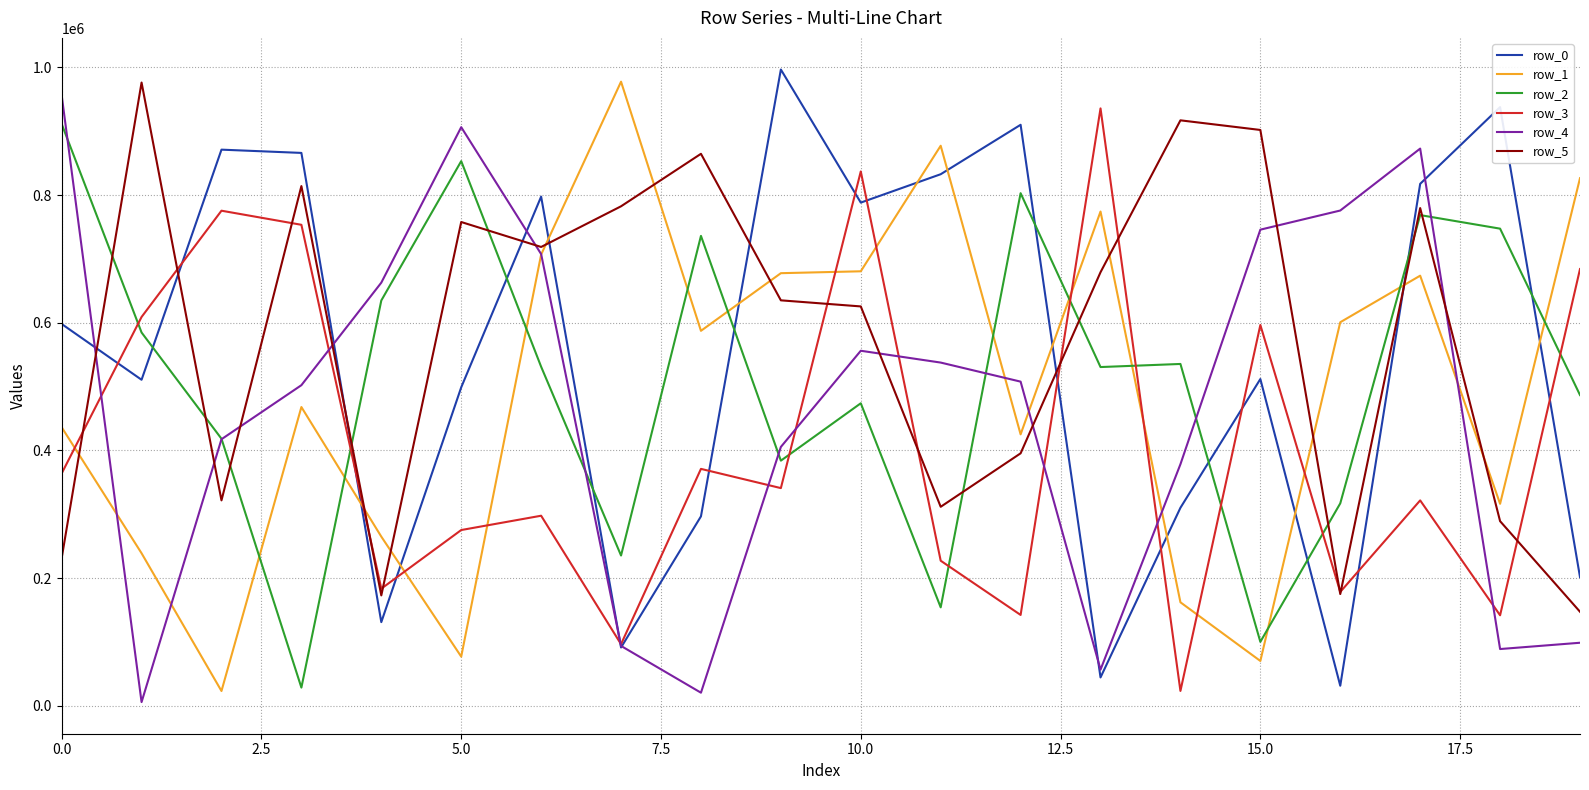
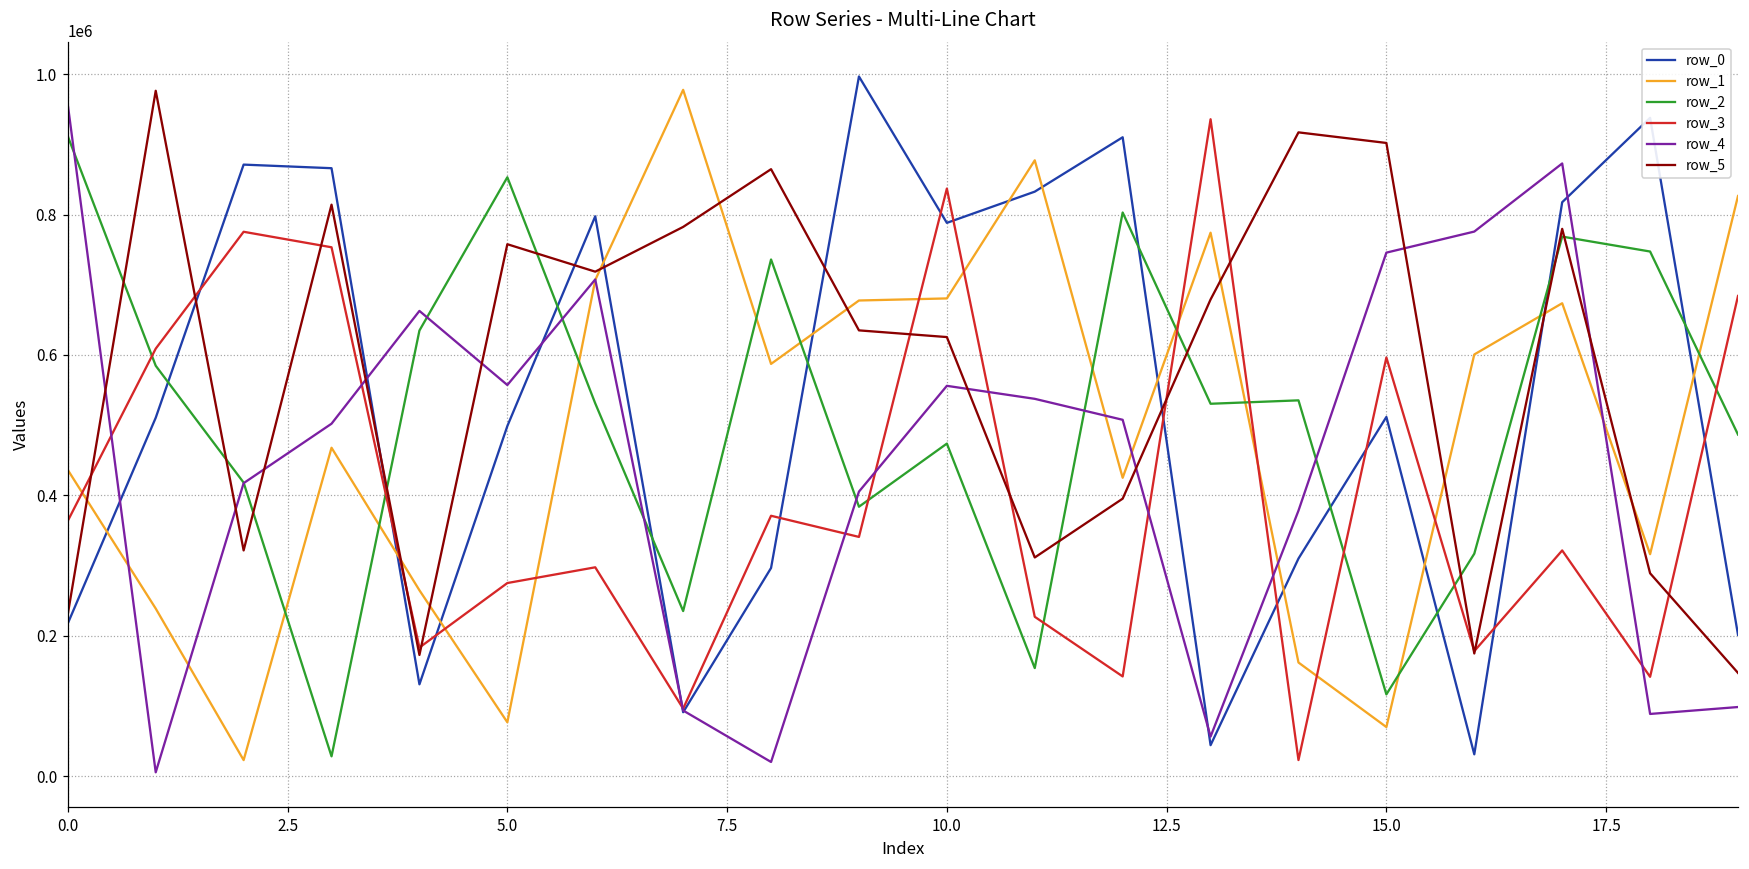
  {
    "row_0": {
-     "0.0": 600000,
+     "0.0": 220000,
      "5.0": 500000,
      "10.0": 790000,
      "15.0": 510000
    },
    "row_1": {
      "0.0": 440000,
      "5.0": 80000,
      "10.0": 680000,
      "15.0": 70000
    },
    "row_2": {
      "0.0": 910000,
      "5.0": 850000,
      "10.0": 470000,
-     "15.0": 100000
+     "15.0": 120000
    },
    "row_3": {
      "0.0": 360000,
      "5.0": 280000,
      "10.0": 840000,
      "15.0": 600000
    },
    "row_4": {
      "0.0": 960000,
-     "5.0": 910000,
+     "5.0": 560000,
      "10.0": 560000,
      "15.0": 750000
    },
    "row_5": {
      "0.0": 230000,
      "5.0": 760000,
      "10.0": 630000,
      "15.0": 900000
    }
  }
